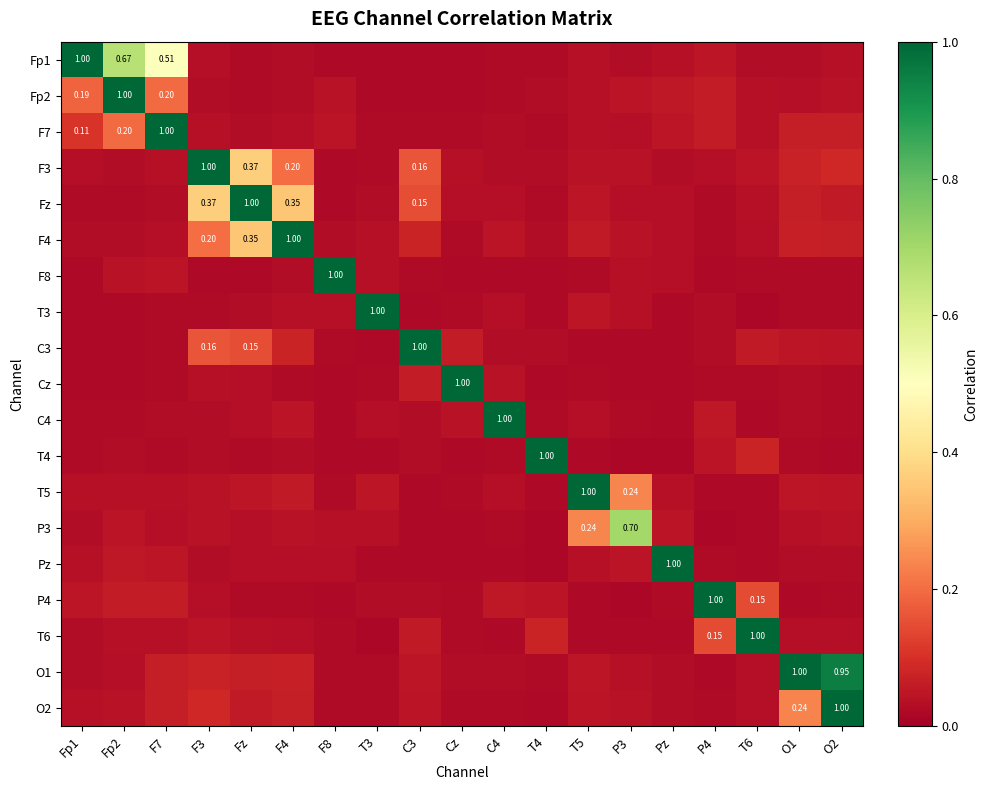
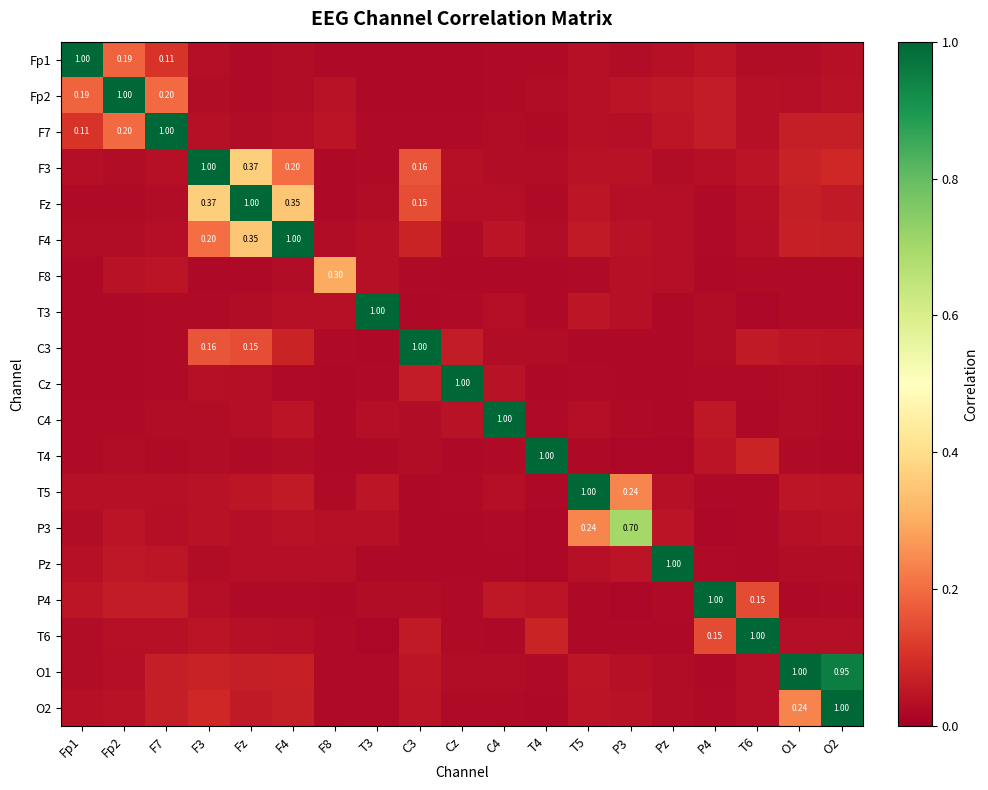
  {
    "Fp1": {
      "Fp1": 1.00,
-     "Fp2": 0.67,
-     "F7": 0.51
+     "Fp2": 0.19,
+     "F7": 0.11
    },
    "Fp2": {
      "Fp1": 0.19,
      "Fp2": 1.00,
      "F7": 0.20
    },
    "F7": {
      "Fp1": 0.11,
      "Fp2": 0.20,
      "F7": 1.00
    },
    "F3": {
      "F3": 1.00,
      "Fz": 0.37,
      "F4": 0.20,
      "C3": 0.16
    },
    "Fz": {
      "F3": 0.37,
      "Fz": 1.00,
      "F4": 0.35,
      "C3": 0.15
    },
    "F4": {
      "F3": 0.20,
      "Fz": 0.35,
      "F4": 1.00
    },
    "F8": {
-     "F8": 1.00
+     "F8": 0.30
    },
    "T3": {
      "T3": 1.00
    },
    "C3": {
      "F3": 0.16,
      "Fz": 0.15,
      "C3": 1.00
    },
    "Cz": {
      "Cz": 1.00
    },
    "C4": {
      "C4": 1.00
    },
    "T4": {
      "T4": 1.00
    },
    "T5": {
      "T5": 1.00,
      "P3": 0.24
    },
    "P3": {
      "T5": 0.24,
      "P3": 0.70
    },
    "Pz": {
      "Pz": 1.00
    },
    "P4": {
      "P4": 1.00,
      "T6": 0.15
    },
    "T6": {
      "P4": 0.15,
      "T6": 1.00
    },
    "O1": {
      "O1": 1.00,
      "O2": 0.95
    },
    "O2": {
      "O1": 0.24,
      "O2": 1.00
    }
  }
